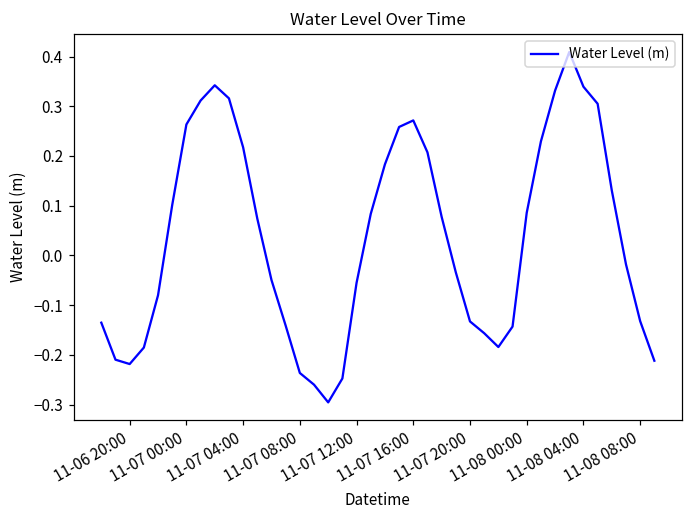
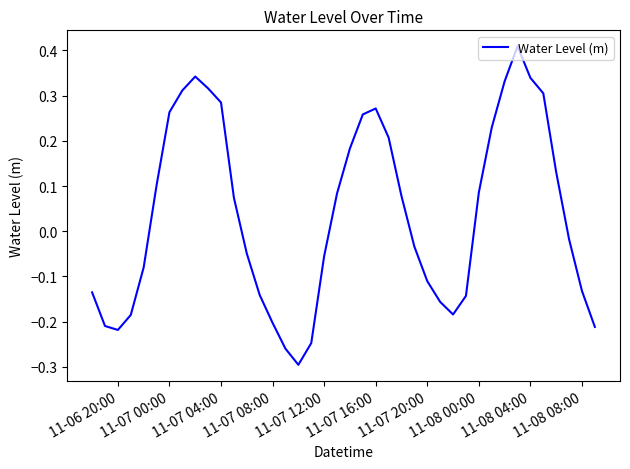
  {
    "11-06 20:00": -0.22,
    "11-07 00:00": 0.26,
-   "11-07 04:00": 0.22,
-   "11-07 08:00": -0.24,
+   "11-07 04:00": 0.28,
+   "11-07 08:00": -0.20,
    "11-07 12:00": -0.06,
    "11-07 16:00": 0.27,
-   "11-07 20:00": -0.13,
+   "11-07 20:00": -0.11,
    "11-08 00:00": 0.09,
    "11-08 04:00": 0.34,
    "11-08 08:00": -0.13
  }
